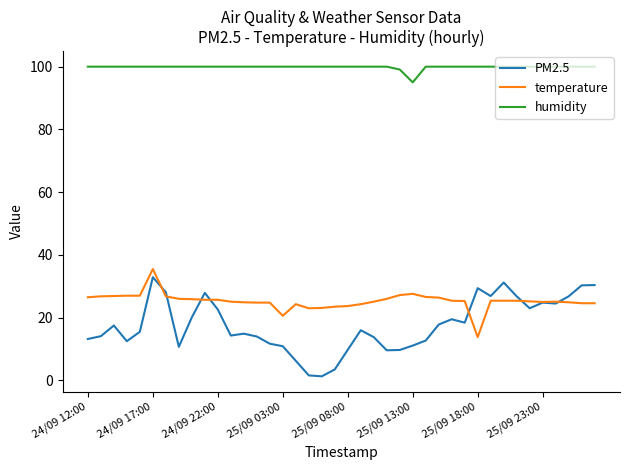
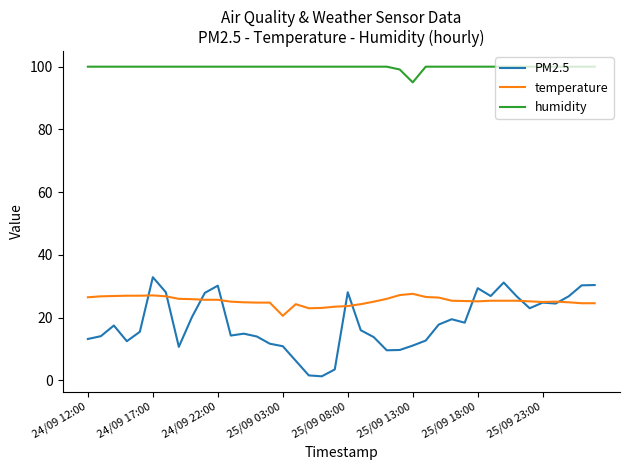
  {
    "PM2.5": {
      "24/09 12:00": 13,
      "24/09 17:00": 33,
-     "24/09 22:00": 23,
+     "24/09 22:00": 30,
      "25/09 03:00": 11,
-     "25/09 08:00": 10,
+     "25/09 08:00": 28,
      "25/09 13:00": 11,
      "25/09 18:00": 29
    },
    "temperature": {
      "24/09 12:00": 27,
-     "24/09 17:00": 36,
+     "24/09 17:00": 27,
      "24/09 22:00": 26,
      "25/09 03:00": 21,
      "25/09 08:00": 24,
      "25/09 13:00": 28,
-     "25/09 18:00": 14
+     "25/09 18:00": 25
    },
    "humidity": {
      "24/09 12:00": 100,
      "24/09 17:00": 100,
      "24/09 22:00": 100,
      "25/09 03:00": 100,
      "25/09 08:00": 100,
      "25/09 13:00": 95,
      "25/09 18:00": 100
    }
  }
